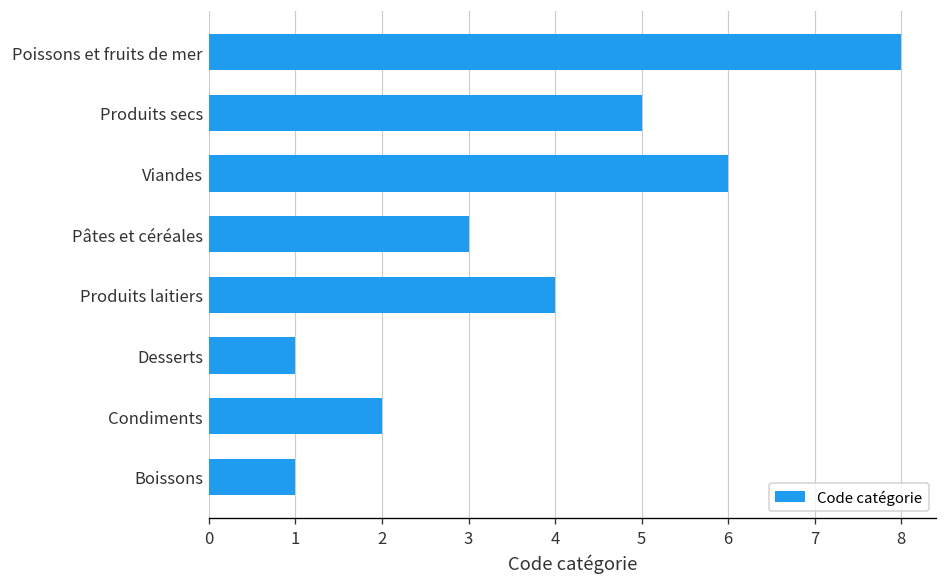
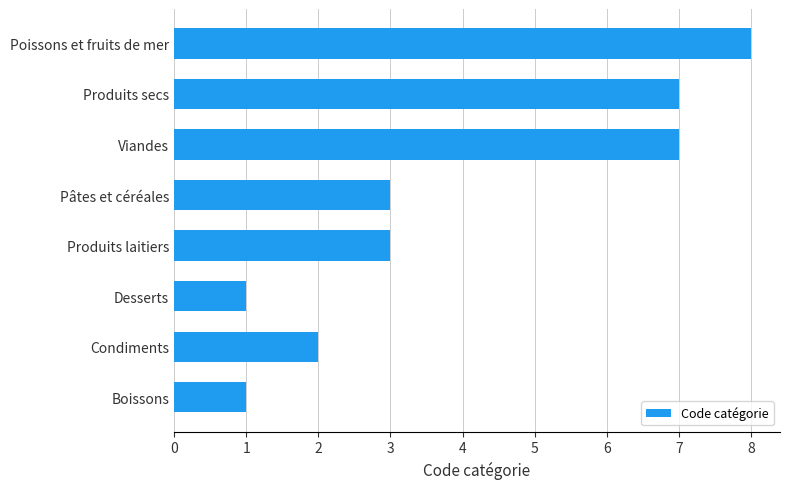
  {
    "Poissons et fruits de mer": 8,
-   "Produits secs": 5,
-   "Viandes": 6,
+   "Produits secs": 7,
+   "Viandes": 7,
    "Pâtes et céréales": 3,
-   "Produits laitiers": 4,
+   "Produits laitiers": 3,
    "Desserts": 1,
    "Condiments": 2,
    "Boissons": 1
  }
